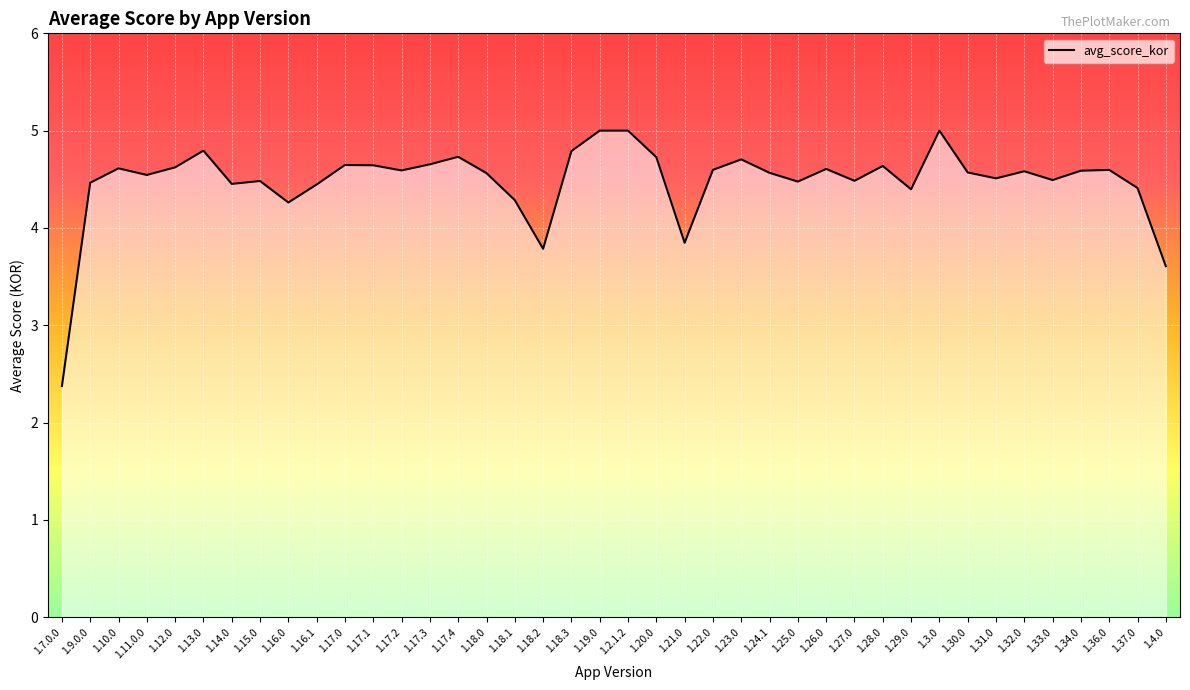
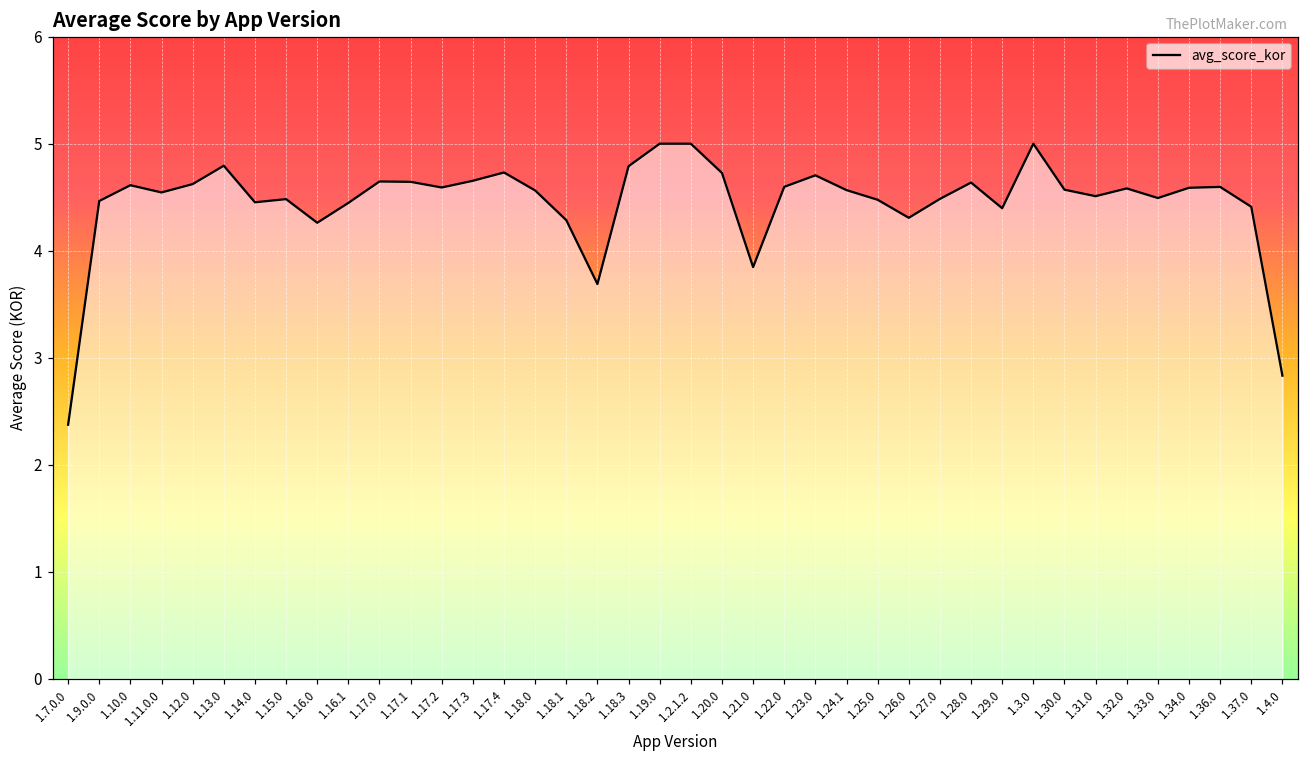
  {
    "1.7.0.0": 2.4,
    "1.9.0.0": 4.5,
    "1.10.0": 4.6,
    "1.11.0.0": 4.5,
    "1.12.0": 4.6,
    "1.13.0": 4.8,
    "1.14.0": 4.5,
    "1.15.0": 4.5,
    "1.16.0": 4.3,
    "1.16.1": 4.4,
    "1.17.0": 4.6,
    "1.17.1": 4.6,
    "1.17.2": 4.6,
    "1.17.3": 4.7,
    "1.17.4": 4.7,
    "1.18.0": 4.6,
    "1.18.1": 4.3,
-   "1.18.2": 3.8,
+   "1.18.2": 3.7,
    "1.18.3": 4.8,
    "1.19.0": 5.0,
    "1.2.1.2": 5.0,
    "1.20.0": 4.7,
    "1.21.0": 3.8,
    "1.22.0": 4.6,
    "1.23.0": 4.7,
    "1.24.1": 4.6,
    "1.25.0": 4.5,
-   "1.26.0": 4.6,
+   "1.26.0": 4.3,
    "1.27.0": 4.5,
    "1.28.0": 4.6,
    "1.29.0": 4.4,
    "1.3.0": 5.0,
    "1.30.0": 4.6,
    "1.31.0": 4.5,
    "1.32.0": 4.6,
    "1.33.0": 4.5,
    "1.34.0": 4.6,
    "1.36.0": 4.6,
    "1.37.0": 4.4,
-   "1.4.0": 3.6
+   "1.4.0": 2.8
  }
